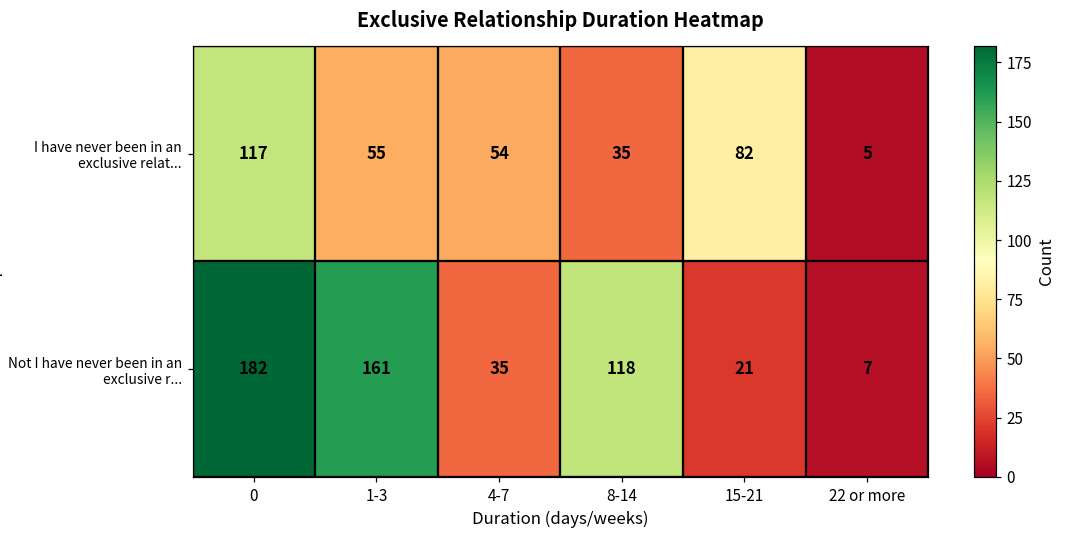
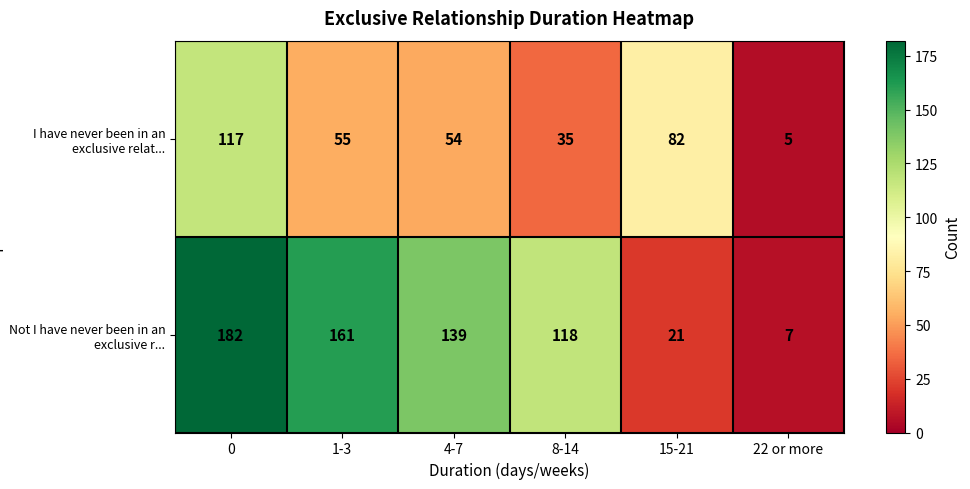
  {
    "I have never been in an exclusive relat...": {
      "0": 117,
      "1-3": 55,
      "4-7": 54,
      "8-14": 35,
      "15-21": 82,
      "22 or more": 5
    },
    "Not I have never been in an exclusive r...": {
      "0": 182,
      "1-3": 161,
-     "4-7": 35,
+     "4-7": 139,
      "8-14": 118,
      "15-21": 21,
      "22 or more": 7
    }
  }
